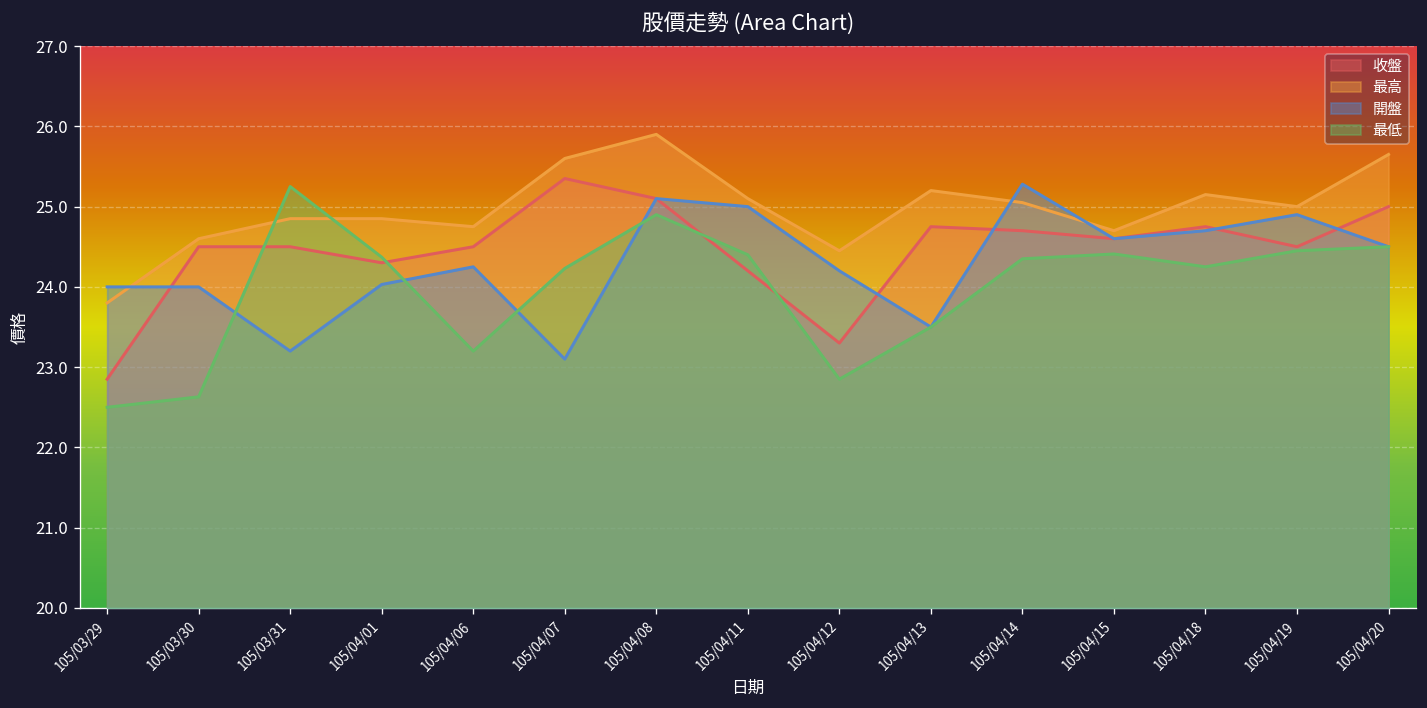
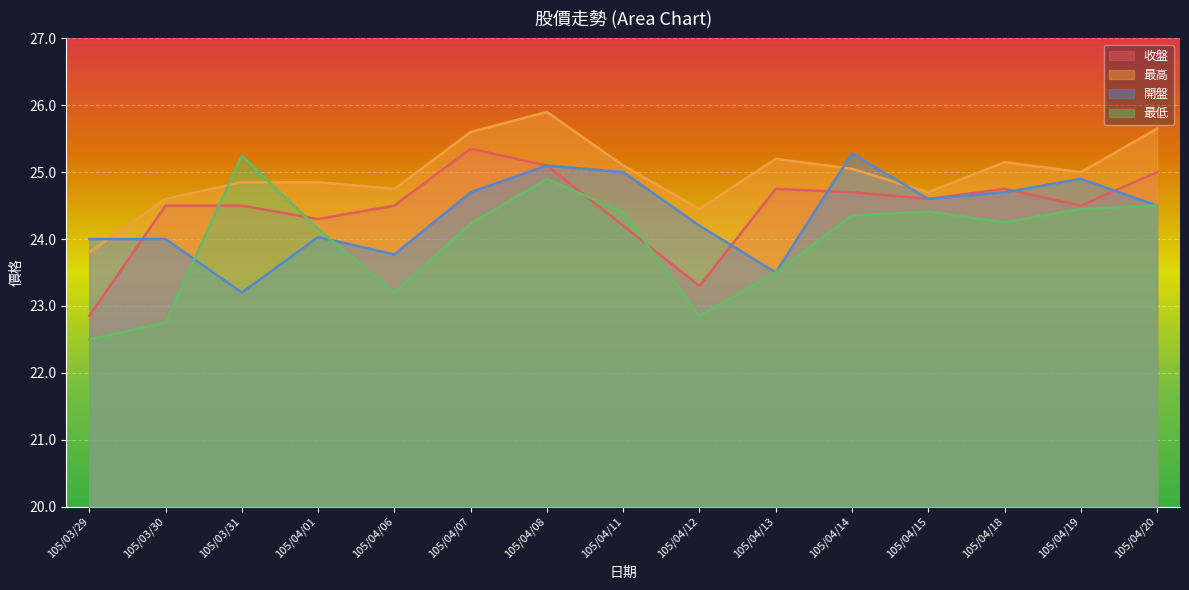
  {
    "開盤": {
      "105/03/29": 24.0,
      "105/03/30": 24.0,
      "105/03/31": 23.2,
      "105/04/01": 24.0,
-     "105/04/06": 24.3,
-     "105/04/07": 23.1,
+     "105/04/06": 23.8,
+     "105/04/07": 24.7,
      "105/04/11": 25.0,
      "105/04/12": 24.2,
      "105/04/14": 25.3,
      "105/04/18": 24.7,
      "105/04/19": 24.9
    },
    "最低": {
      "105/03/29": 22.5,
-     "105/03/30": 22.6,
+     "105/03/30": 22.8,
      "105/03/31": 25.3,
-     "105/04/01": 24.4,
+     "105/04/01": 24.2,
      "105/04/06": 23.2,
      "105/04/07": 24.2,
      "105/04/08": 24.9,
      "105/04/11": 24.4,
      "105/04/12": 22.9,
      "105/04/14": 24.4,
      "105/04/15": 24.4,
      "105/04/18": 24.3,
      "105/04/19": 24.5
    }
  }
